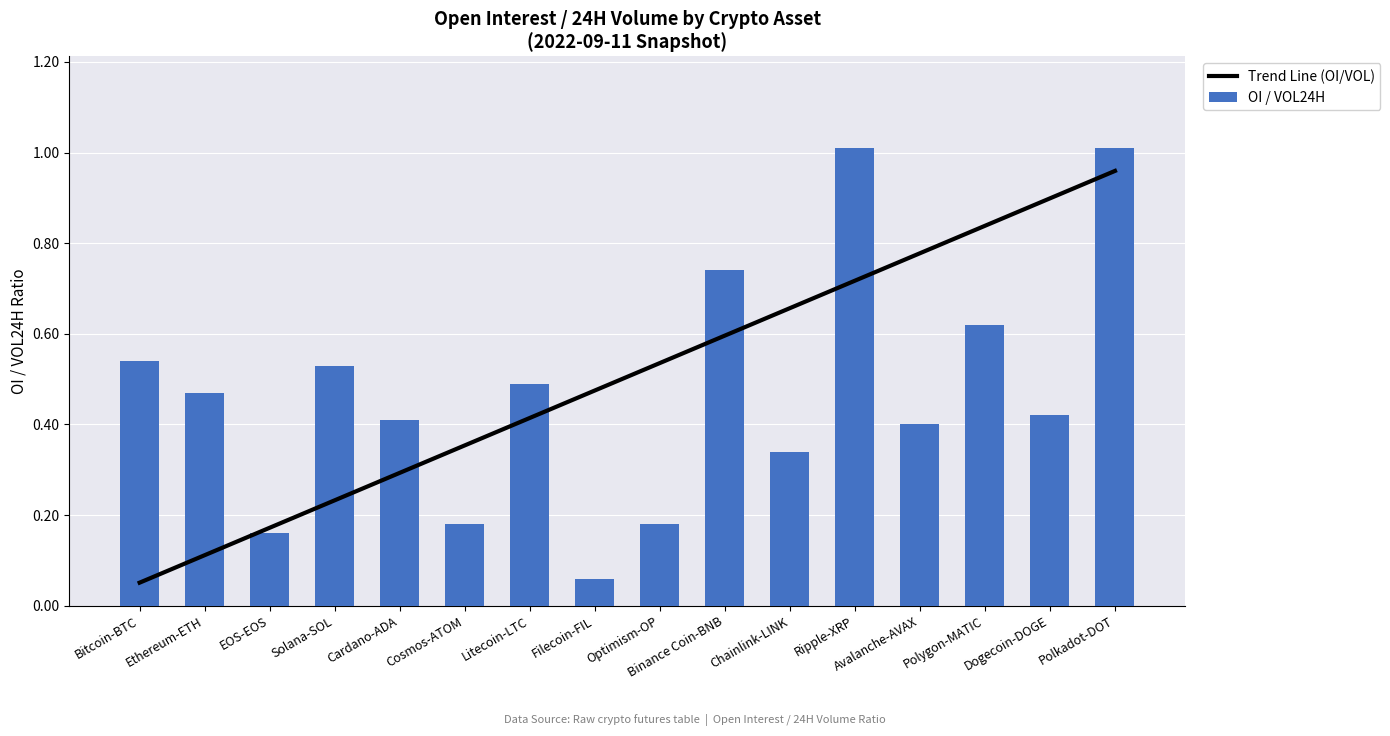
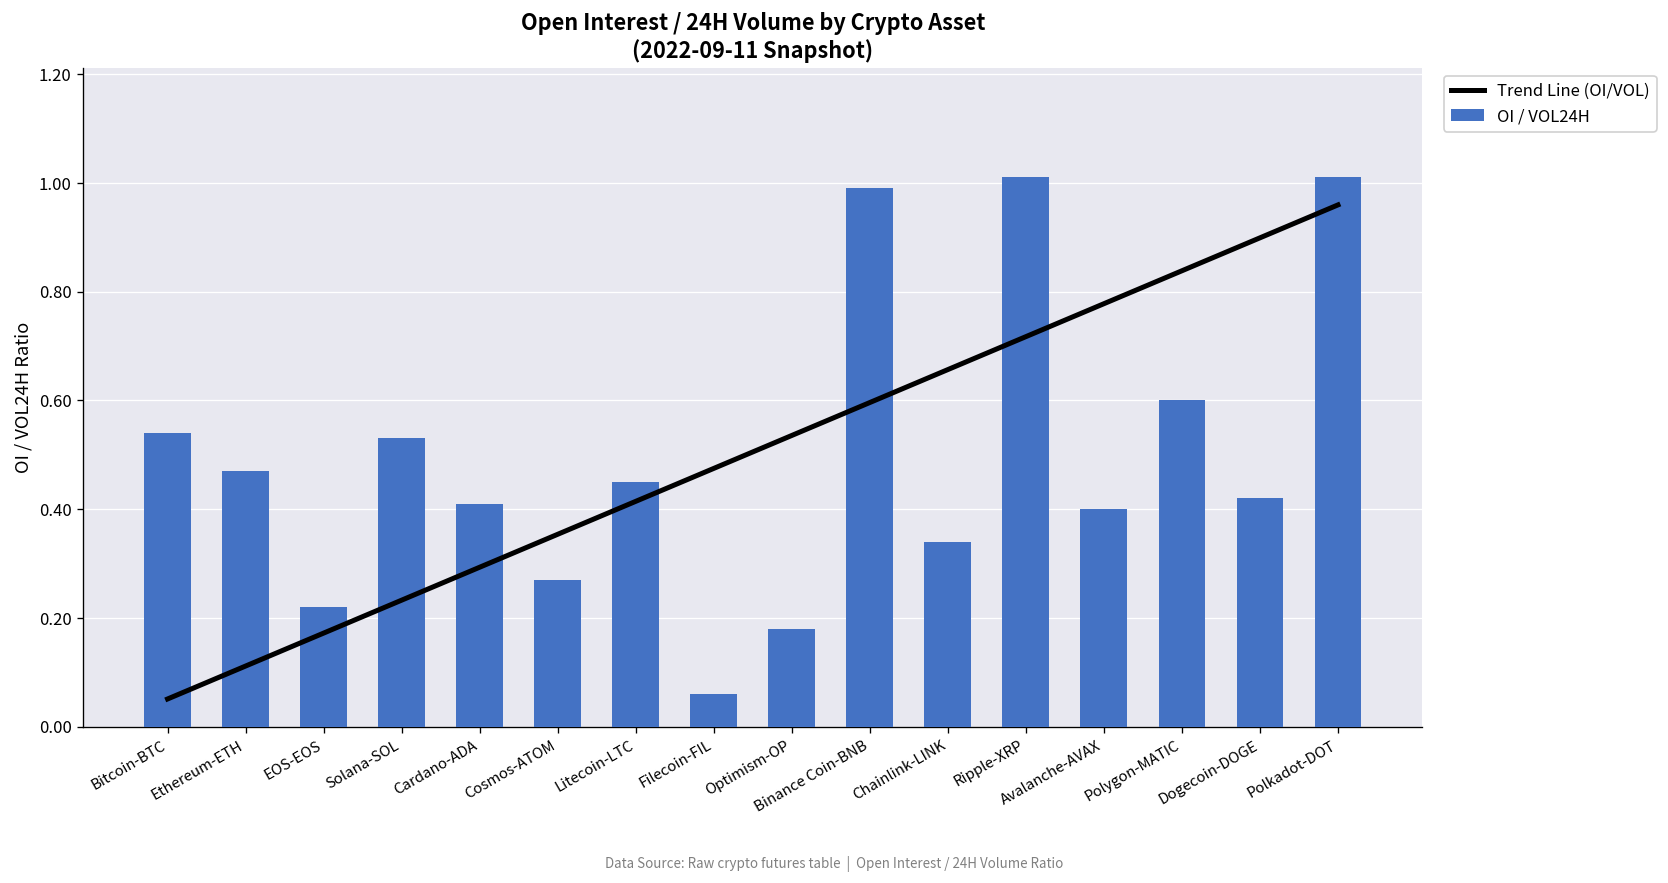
  {
    "Trend Line (OI/VOL)": {
      "Bitcoin-BTC": 0.05,
      "Ethereum-ETH": 0.11,
      "EOS-EOS": 0.17,
      "Solana-SOL": 0.23,
      "Cardano-ADA": 0.29,
      "Cosmos-ATOM": 0.35,
      "Litecoin-LTC": 0.41,
      "Filecoin-FIL": 0.47,
      "Optimism-OP": 0.54,
      "Binance Coin-BNB": 0.60,
      "Chainlink-LINK": 0.66,
      "Ripple-XRP": 0.72,
      "Avalanche-AVAX": 0.78,
      "Polygon-MATIC": 0.84,
      "Dogecoin-DOGE": 0.90,
      "Polkadot-DOT": 0.96
    },
    "OI / VOL24H": {
      "Bitcoin-BTC": 0.54,
      "Ethereum-ETH": 0.47,
-     "EOS-EOS": 0.16,
+     "EOS-EOS": 0.22,
      "Solana-SOL": 0.53,
      "Cardano-ADA": 0.41,
-     "Cosmos-ATOM": 0.18,
-     "Litecoin-LTC": 0.49,
+     "Cosmos-ATOM": 0.27,
+     "Litecoin-LTC": 0.45,
      "Filecoin-FIL": 0.06,
      "Optimism-OP": 0.18,
-     "Binance Coin-BNB": 0.74,
+     "Binance Coin-BNB": 0.99,
      "Chainlink-LINK": 0.34,
      "Ripple-XRP": 1.01,
      "Avalanche-AVAX": 0.40,
-     "Polygon-MATIC": 0.62,
+     "Polygon-MATIC": 0.60,
      "Dogecoin-DOGE": 0.42,
      "Polkadot-DOT": 1.01
    }
  }
